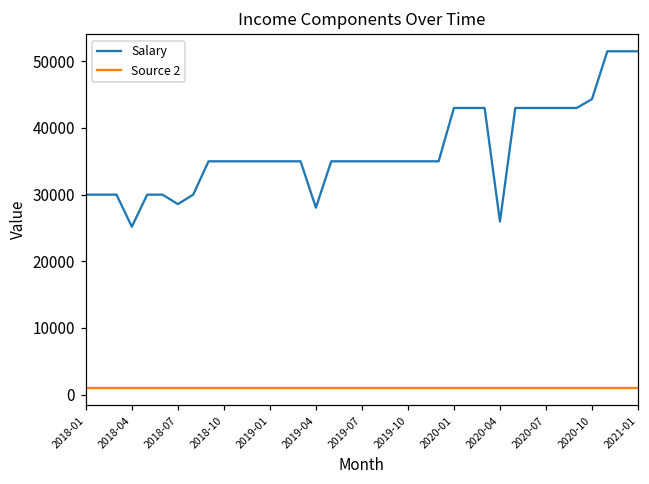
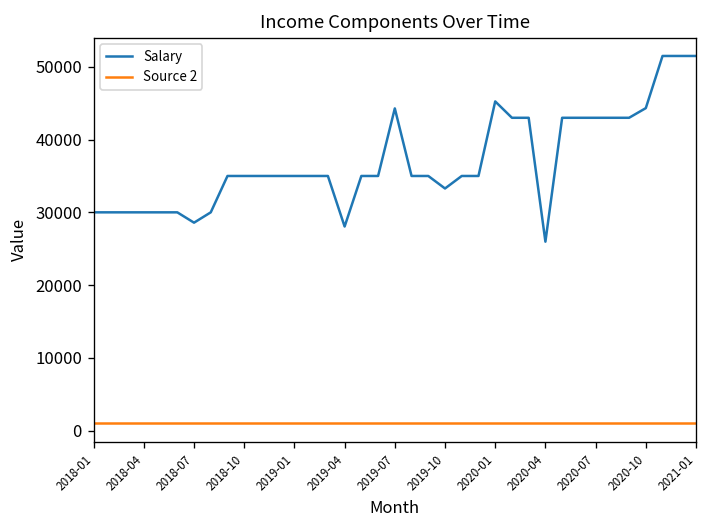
  {
    "Salary": {
      "2018-01": 30000,
-     "2018-04": 25000,
+     "2018-04": 30000,
      "2018-07": 29000,
      "2018-10": 35000,
      "2019-01": 35000,
      "2019-04": 28000,
-     "2019-07": 35000,
-     "2019-10": 35000,
-     "2020-01": 43000,
+     "2019-07": 44000,
+     "2019-10": 33000,
+     "2020-01": 45000,
      "2020-04": 26000,
      "2020-07": 43000,
      "2020-10": 44000,
      "2021-01": 52000
    },
    "Source 2": {
      "2018-01": 1000,
      "2018-04": 1000,
      "2018-07": 1000,
      "2018-10": 1000,
      "2019-01": 1000,
      "2019-04": 1000,
      "2019-07": 1000,
      "2019-10": 1000,
      "2020-01": 1000,
      "2020-04": 1000,
      "2020-07": 1000,
      "2020-10": 1000,
      "2021-01": 1000
    }
  }
